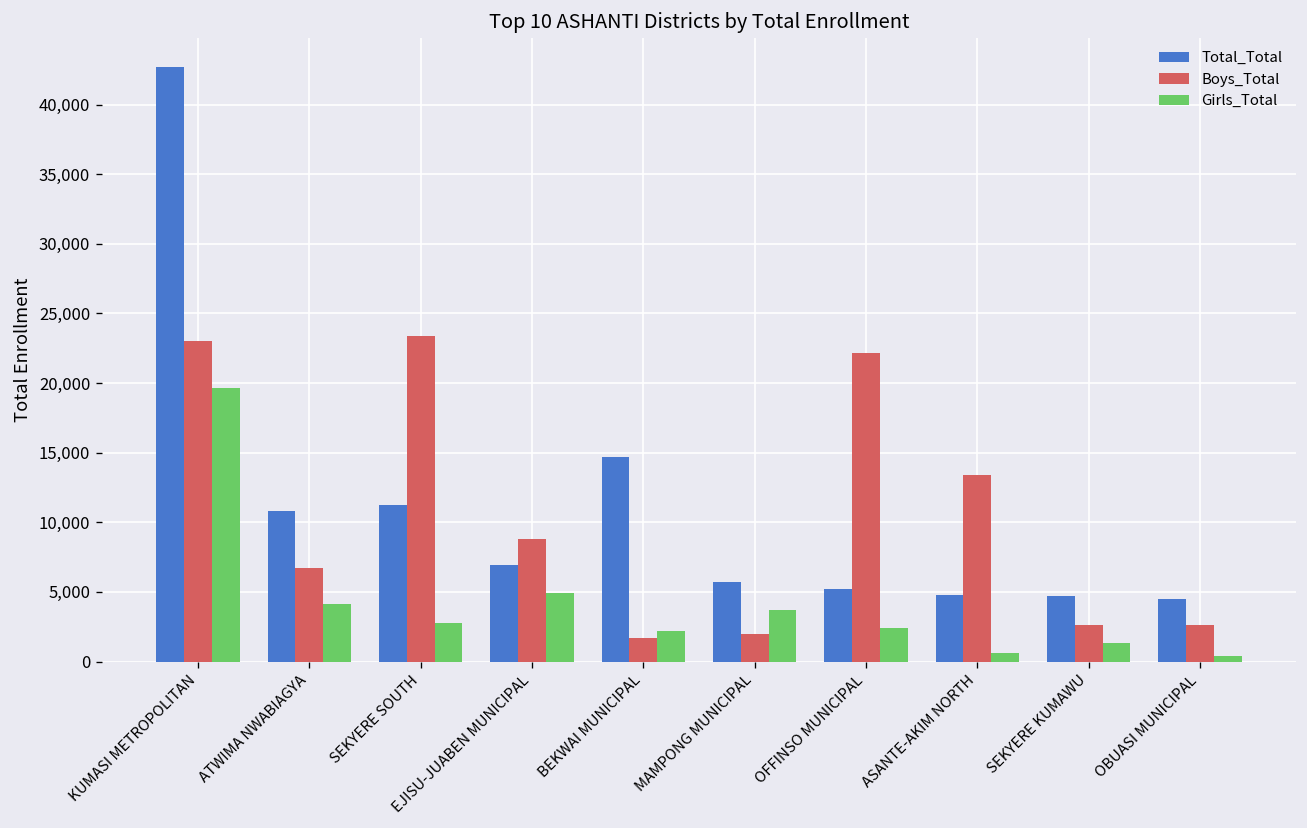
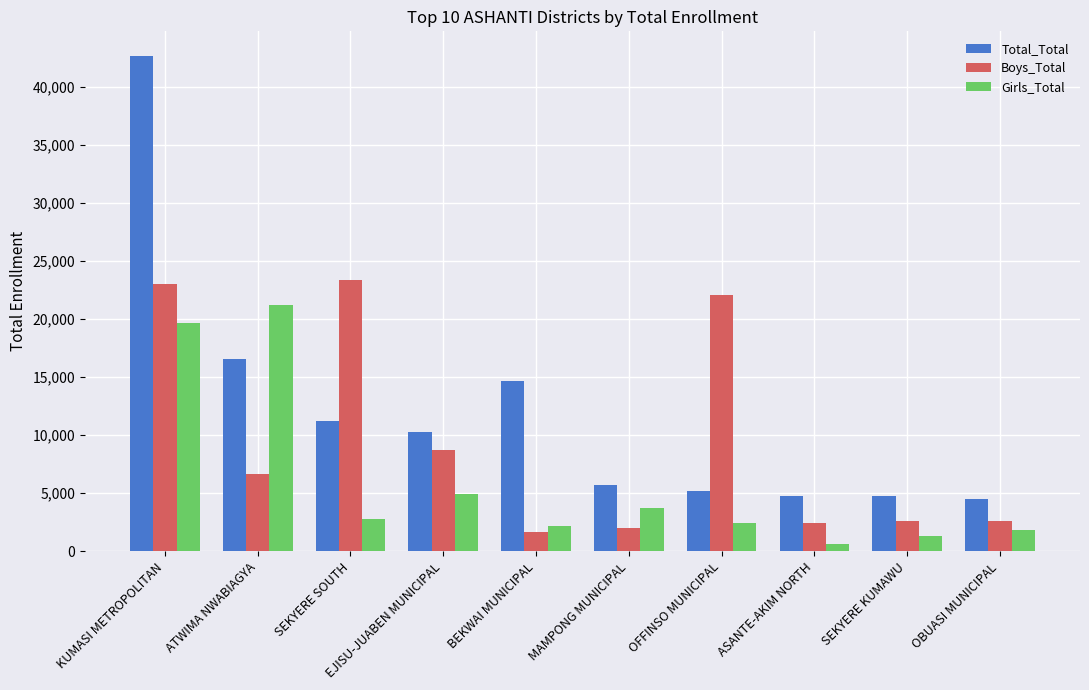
  {
    "Total_Total": {
      "KUMASI METROPOLITAN": "42,700",
-     "ATWIMA NWABIAGYA": "10,800",
+     "ATWIMA NWABIAGYA": "16,500",
      "SEKYERE SOUTH": "11,200",
-     "EJISU-JUABEN MUNICIPAL": "6,900",
+     "EJISU-JUABEN MUNICIPAL": "10,300",
      "BEKWAI MUNICIPAL": "14,700",
      "MAMPONG MUNICIPAL": "5,700",
      "OFFINSO MUNICIPAL": "5,200",
      "ASANTE-AKIM NORTH": "4,800",
      "SEKYERE KUMAWU": "4,700",
      "OBUASI MUNICIPAL": "4,500"
    },
    "Boys_Total": {
      "KUMASI METROPOLITAN": "23,000",
      "ATWIMA NWABIAGYA": "6,700",
      "SEKYERE SOUTH": "23,400",
      "EJISU-JUABEN MUNICIPAL": "8,800",
      "BEKWAI MUNICIPAL": "1,700",
      "MAMPONG MUNICIPAL": "2,000",
      "OFFINSO MUNICIPAL": "22,100",
-     "ASANTE-AKIM NORTH": "13,400",
+     "ASANTE-AKIM NORTH": "2,400",
      "SEKYERE KUMAWU": "2,600",
      "OBUASI MUNICIPAL": "2,600"
    },
    "Girls_Total": {
      "KUMASI METROPOLITAN": "19,600",
-     "ATWIMA NWABIAGYA": "4,100",
+     "ATWIMA NWABIAGYA": "21,300",
      "SEKYERE SOUTH": "2,800",
      "EJISU-JUABEN MUNICIPAL": "4,900",
      "BEKWAI MUNICIPAL": "2,200",
      "MAMPONG MUNICIPAL": "3,700",
      "OFFINSO MUNICIPAL": "2,400",
      "ASANTE-AKIM NORTH": "600",
      "SEKYERE KUMAWU": "1,300",
-     "OBUASI MUNICIPAL": "400"
+     "OBUASI MUNICIPAL": "1,900"
    }
  }
